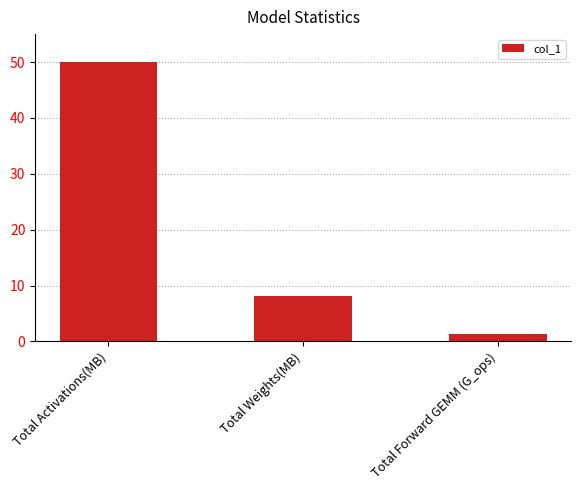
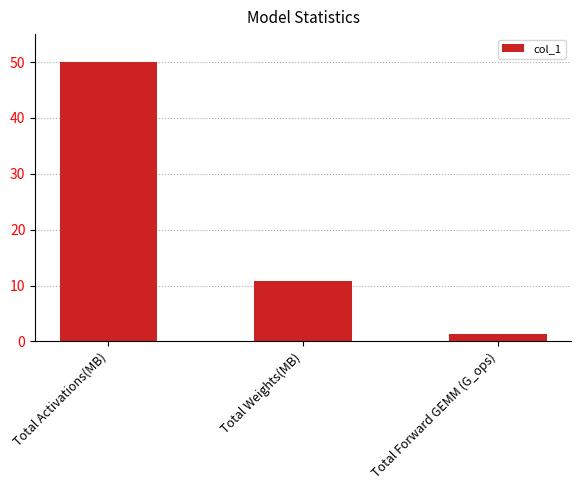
  {
    "Total Activations(MB)": 50,
-   "Total Weights(MB)": 8,
+   "Total Weights(MB)": 11,
    "Total Forward GEMM (G_ops)": 1
  }
